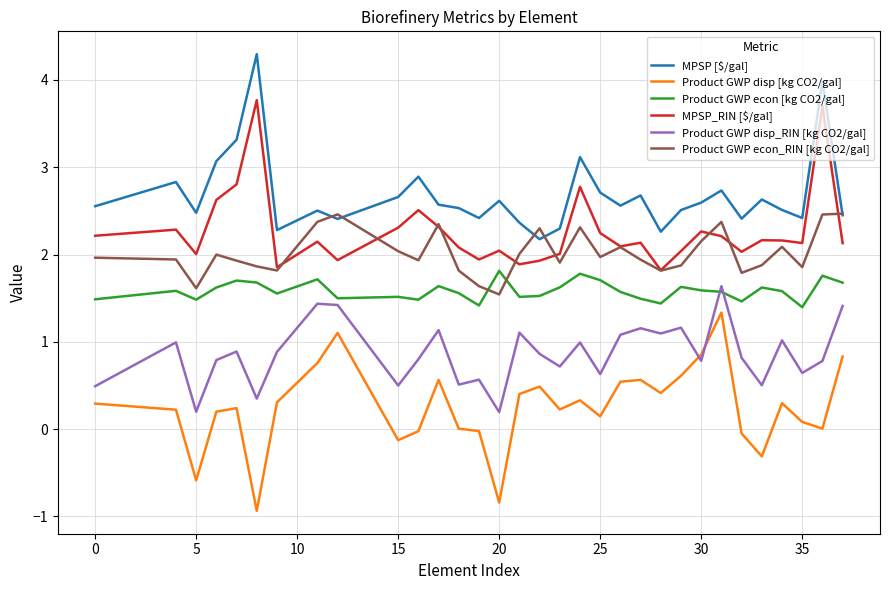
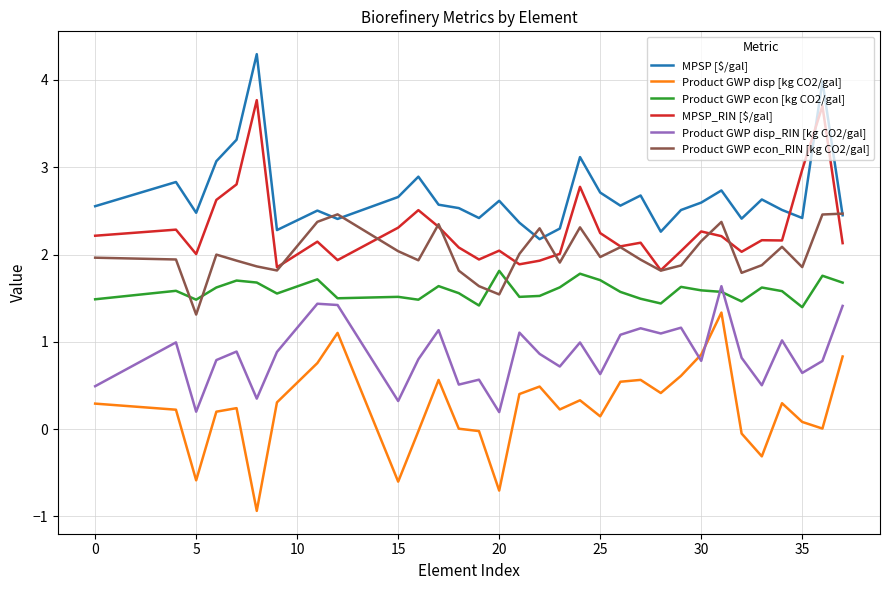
  {
    "MPSP [$/gal]": {
      "0": 2.6,
      "5": 2.5,
      "15": 2.7,
      "20": 2.6,
      "25": 2.7,
      "30": 2.6,
      "35": 2.4
    },
    "Product GWP disp [kg CO2/gal]": {
      "0": 0.3,
      "5": -0.6,
-     "15": -0.1,
-     "20": -0.8,
+     "15": -0.6,
+     "20": -0.7,
      "25": 0.1,
      "30": 0.9,
      "35": 0.1
    },
    "Product GWP econ [kg CO2/gal]": {
      "0": 1.5,
      "5": 1.5,
      "15": 1.5,
      "20": 1.8,
      "25": 1.7,
      "30": 1.6,
      "35": 1.4
    },
    "MPSP_RIN [$/gal]": {
      "0": 2.2,
      "5": 2.0,
      "15": 2.3,
      "20": 2.0,
      "25": 2.2,
      "30": 2.3,
-     "35": 2.1
+     "35": 3.0
    },
    "Product GWP disp_RIN [kg CO2/gal]": {
      "0": 0.5,
      "5": 0.2,
-     "15": 0.5,
+     "15": 0.3,
      "20": 0.2,
      "25": 0.6,
      "30": 0.8,
      "35": 0.6
    },
    "Product GWP econ_RIN [kg CO2/gal]": {
      "0": 2.0,
-     "5": 1.6,
+     "5": 1.3,
      "15": 2.0,
      "20": 1.5,
      "25": 2.0,
      "30": 2.2,
      "35": 1.9
    }
  }
